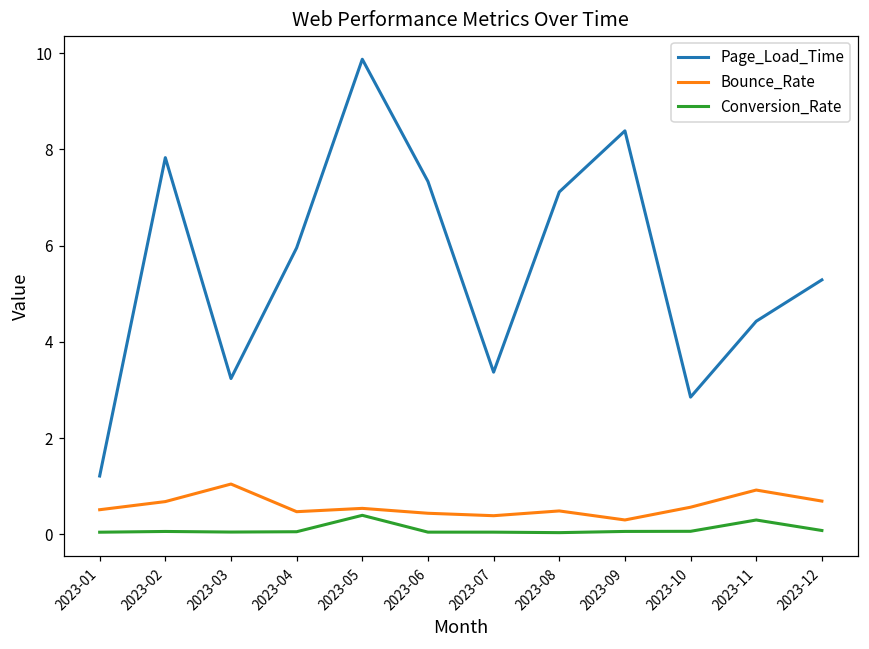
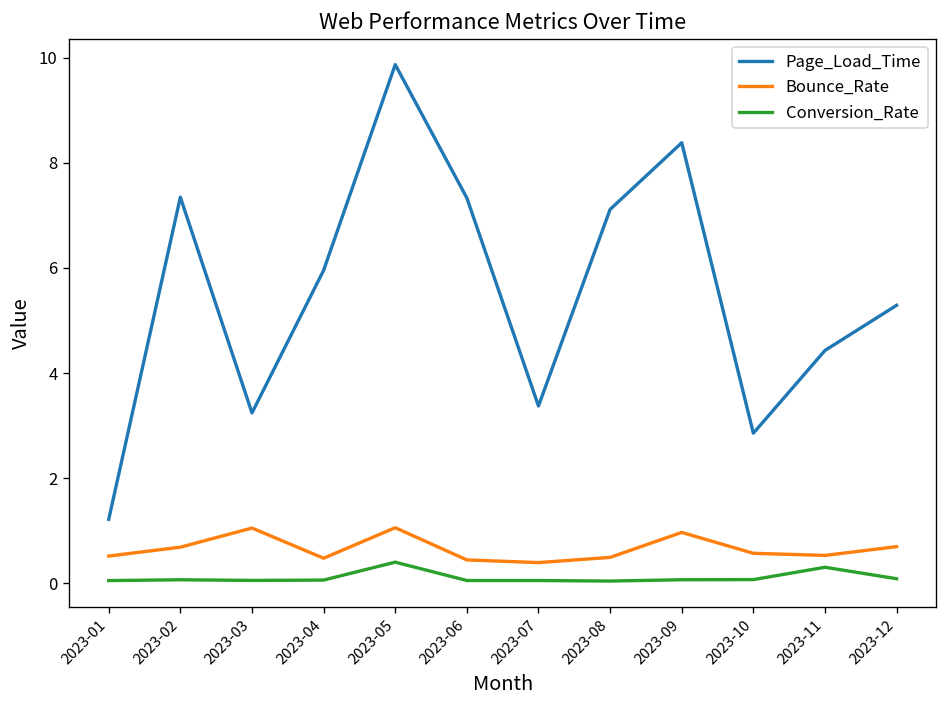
  {
    "Page_Load_Time": {
      "2023-01": 1.2,
-     "2023-02": 7.8,
+     "2023-02": 7.3,
      "2023-03": 3.2,
      "2023-04": 6.0,
      "2023-05": 9.9,
      "2023-06": 7.3,
      "2023-07": 3.4,
      "2023-08": 7.1,
      "2023-09": 8.4,
      "2023-10": 2.9,
      "2023-11": 4.4,
      "2023-12": 5.3
    },
    "Bounce_Rate": {
      "2023-01": 0.5,
      "2023-02": 0.7,
      "2023-03": 1.0,
      "2023-04": 0.5,
-     "2023-05": 0.5,
+     "2023-05": 1.1,
      "2023-06": 0.4,
      "2023-07": 0.4,
      "2023-08": 0.5,
-     "2023-09": 0.3,
+     "2023-09": 1.0,
      "2023-10": 0.6,
-     "2023-11": 0.9,
+     "2023-11": 0.5,
      "2023-12": 0.7
    },
    "Conversion_Rate": {
      "2023-01": 0.0,
      "2023-02": 0.1,
      "2023-03": 0.1,
      "2023-04": 0.1,
      "2023-05": 0.4,
      "2023-06": 0.0,
      "2023-07": 0.0,
      "2023-08": 0.0,
      "2023-09": 0.1,
      "2023-10": 0.1,
      "2023-11": 0.3,
      "2023-12": 0.1
    }
  }
